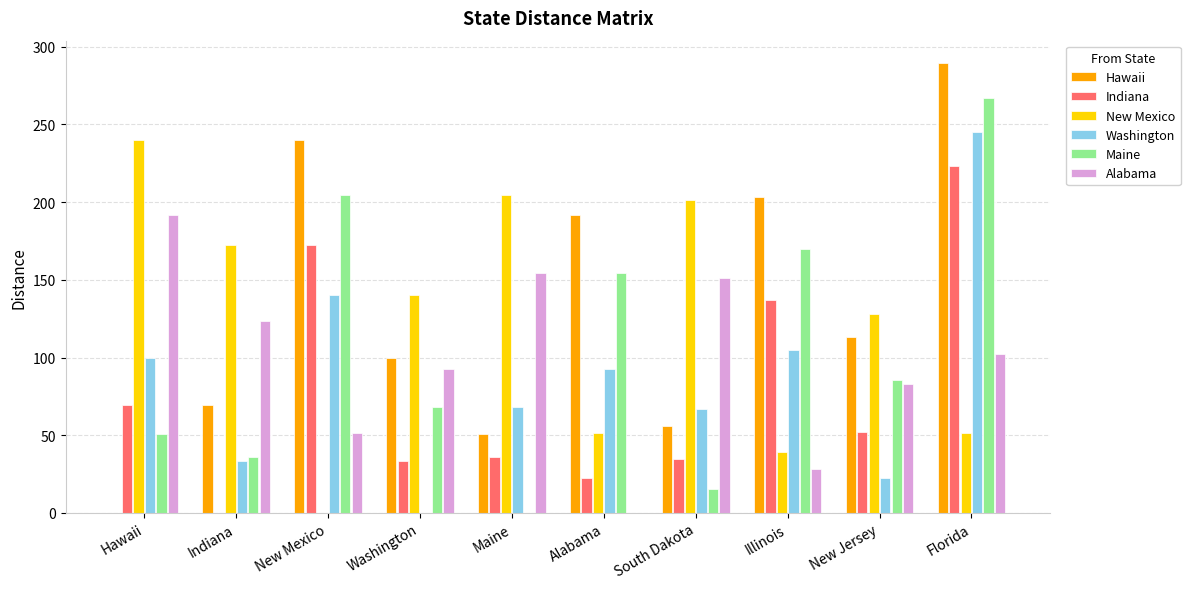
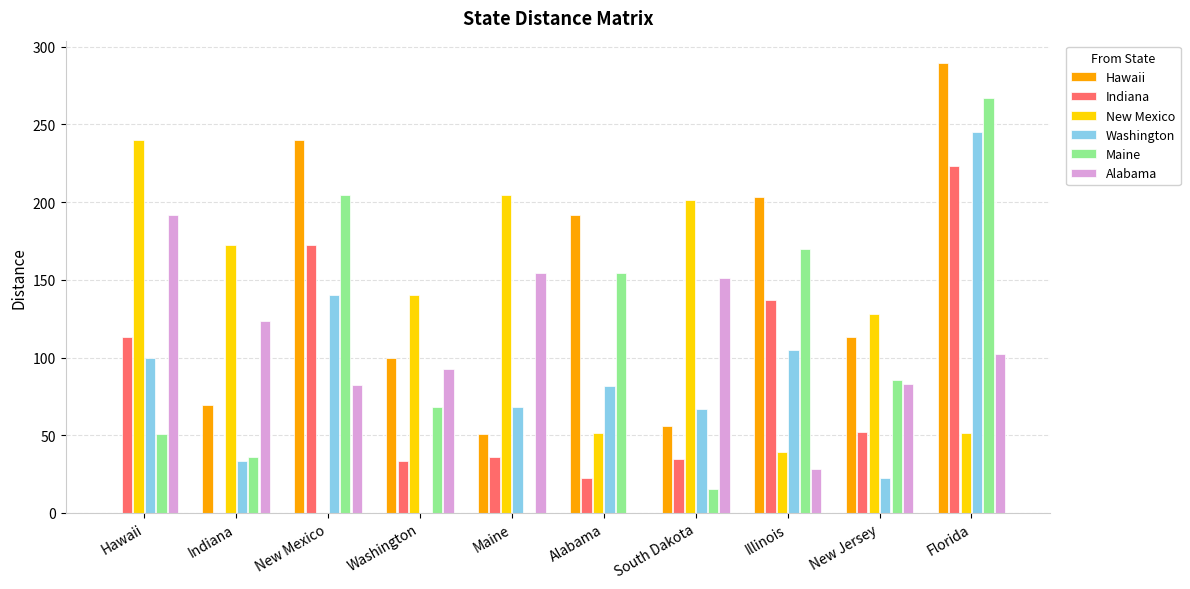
  {
    "Indiana": {
-     "Hawaii": 69,
+     "Hawaii": 113,
      "Indiana": 0,
      "New Mexico": 172,
      "Washington": 34,
      "Maine": 36,
      "Alabama": 22,
      "South Dakota": 35,
      "Illinois": 137,
      "New Jersey": 52,
      "Florida": 223
    },
    "Washington": {
      "Hawaii": 100,
      "Indiana": 34,
      "New Mexico": 140,
      "Washington": 0,
      "Maine": 68,
-     "Alabama": 93,
+     "Alabama": 81,
      "South Dakota": 67,
      "Illinois": 105,
      "New Jersey": 23,
      "Florida": 245
    },
    "Maine": {
      "Hawaii": 51,
      "Indiana": 36,
      "New Mexico": 205,
      "Washington": 68,
      "Maine": 0,
      "Alabama": 154,
      "South Dakota": 15,
      "Illinois": 170,
      "New Jersey": 86,
      "Florida": 267
    },
    "Alabama": {
      "Hawaii": 192,
      "Indiana": 123,
-     "New Mexico": 52,
+     "New Mexico": 82,
      "Washington": 93,
      "Maine": 154,
      "Alabama": 0,
      "South Dakota": 151,
      "Illinois": 28,
      "New Jersey": 83,
      "Florida": 102
    }
  }
